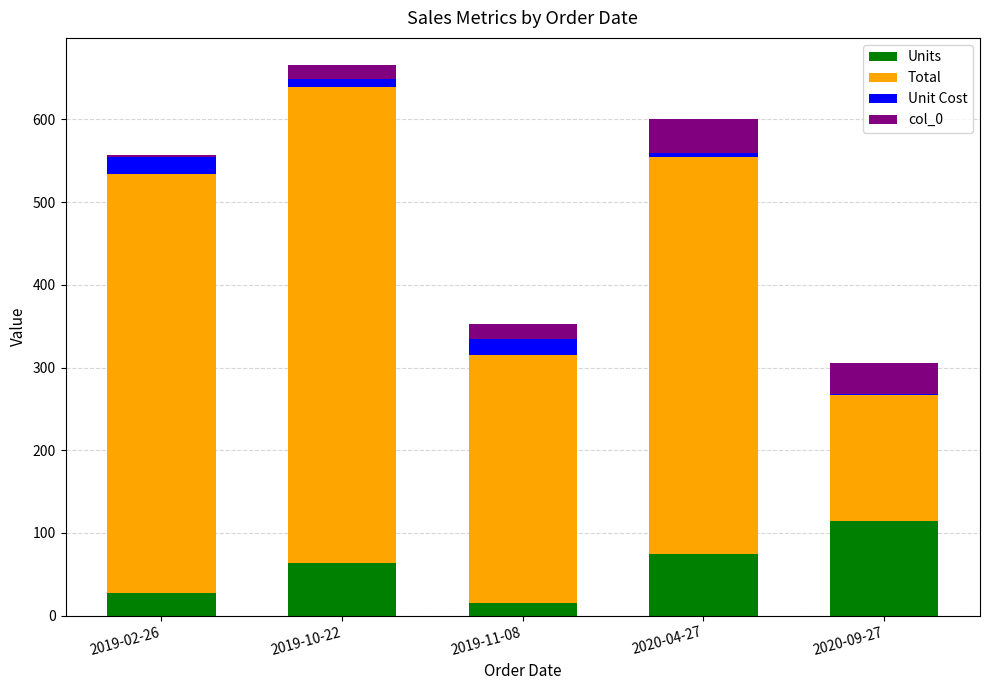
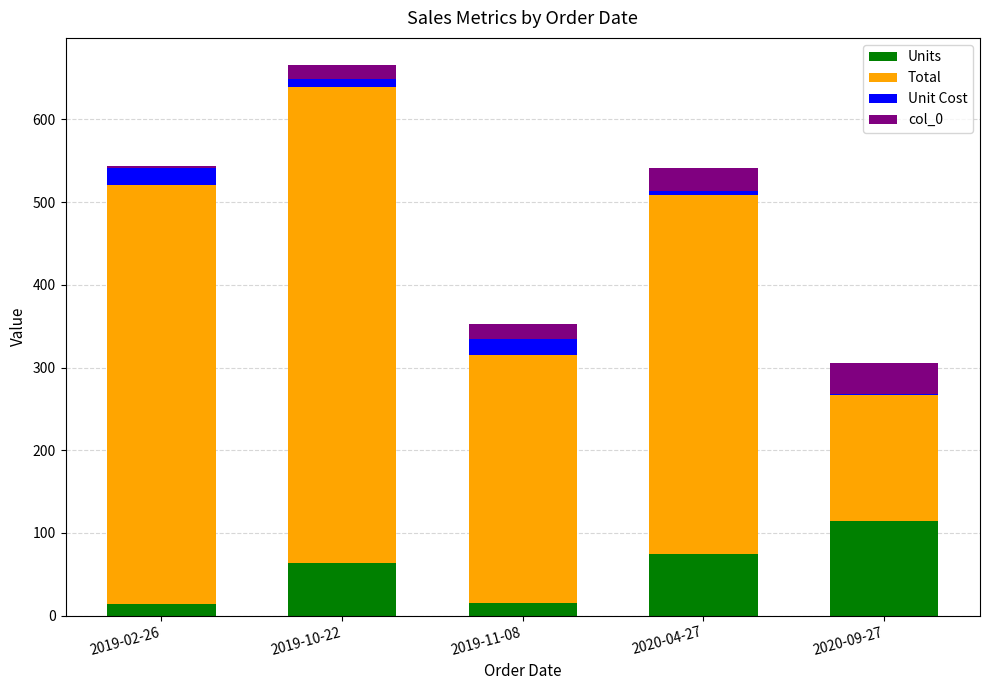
  {
    "Units": {
-     "2019-02-26": 30,
+     "2019-02-26": 10,
      "2019-10-22": 60,
      "2019-11-08": 20,
      "2020-04-27": 80,
      "2020-09-27": 120
    },
    "Total": {
      "2019-02-26": 510,
      "2019-10-22": 580,
      "2019-11-08": 300,
-     "2020-04-27": 480,
+     "2020-04-27": 430,
      "2020-09-27": 150
    },
    "Unit Cost": {
      "2019-02-26": 20,
      "2019-10-22": 10,
      "2019-11-08": 20,
      "2020-04-27": 0
    },
    "col_0": {
      "2019-10-22": 20,
      "2019-11-08": 20,
-     "2020-04-27": 40,
+     "2020-04-27": 30,
      "2020-09-27": 40
    }
  }
